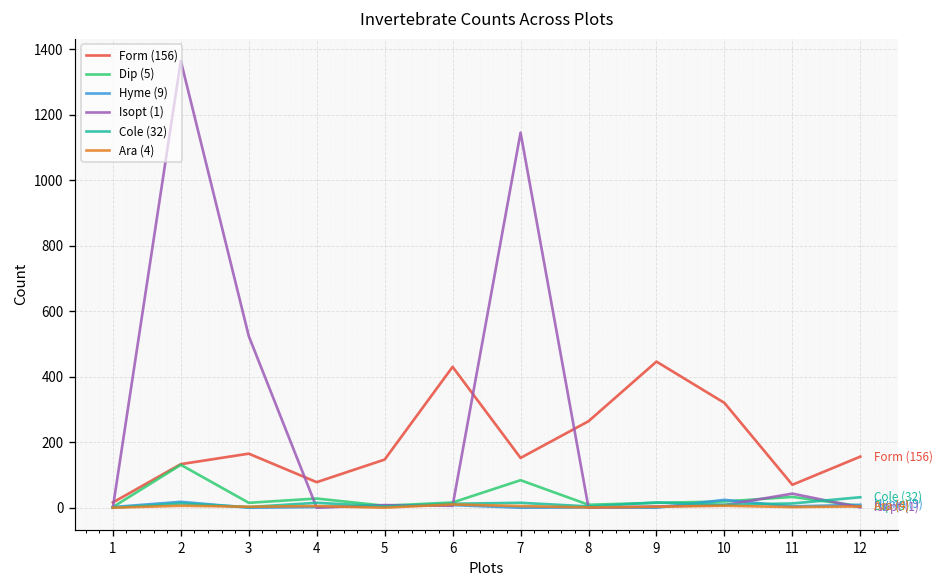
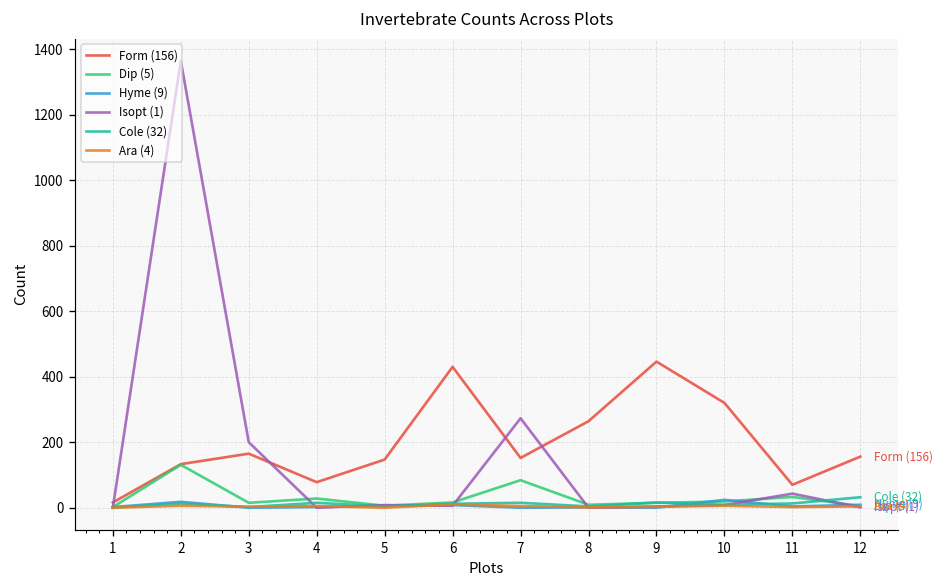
  {
    "Isopt (1)": {
-     "3": 520,
-     "7": 1150,
+     "3": 200,
+     "7": 270,
      "11": 40
    }
  }
